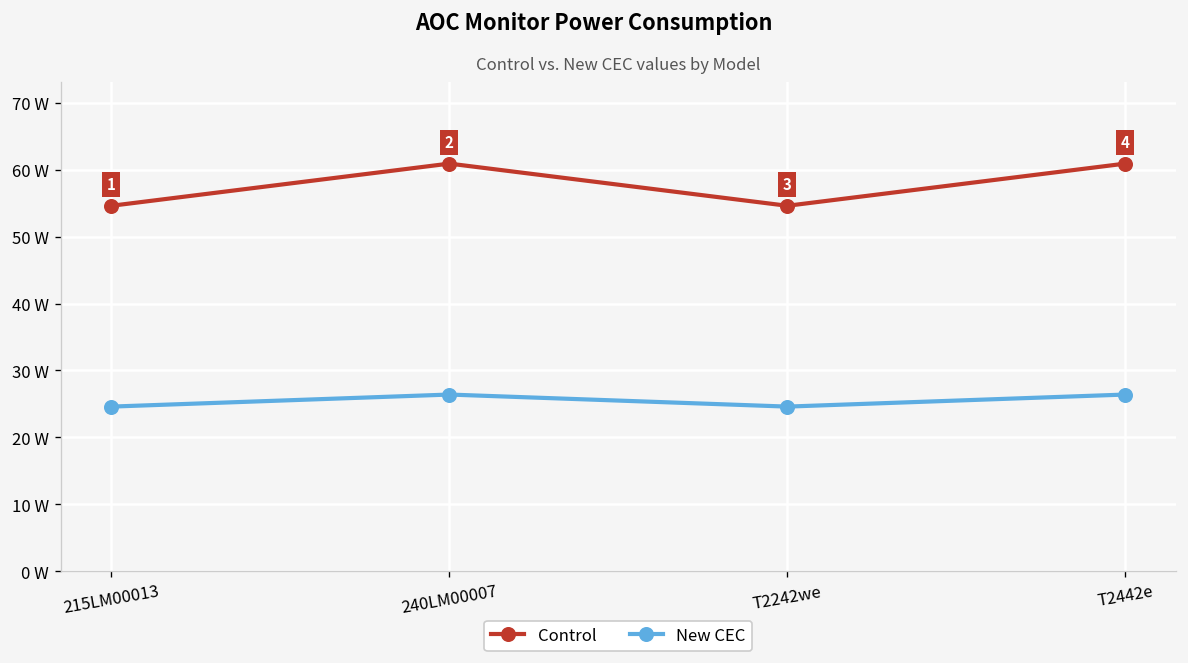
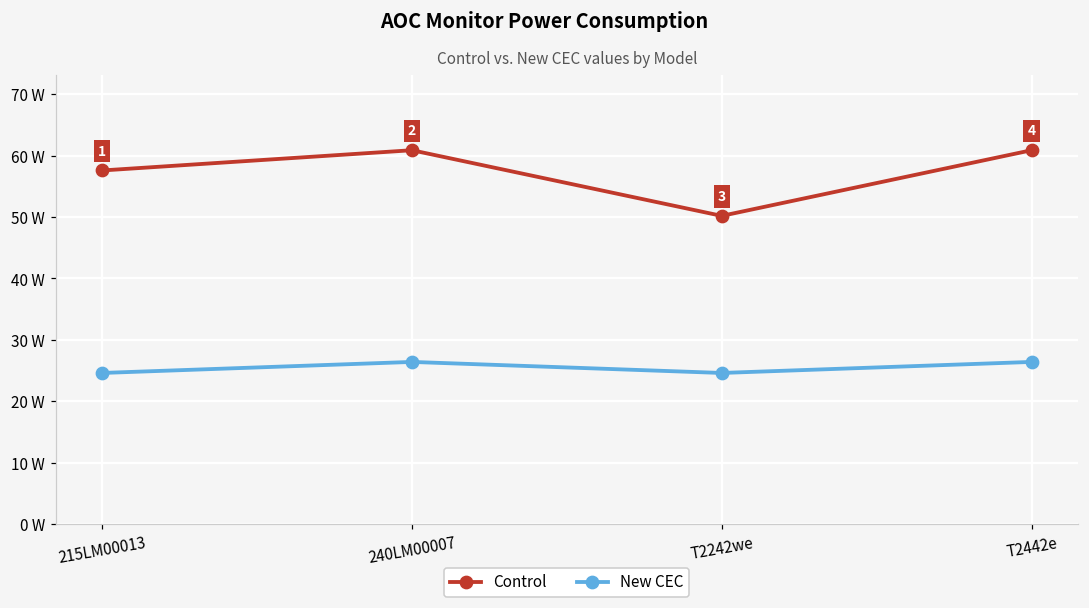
  {
    "Control": {
-     "215LM00013": "55 W",
-     "T2242we": "55 W"
+     "215LM00013": "58 W",
+     "T2242we": "50 W"
    },
    "New CEC": {
      "215LM00013": "25 W",
      "240LM00007": "26 W",
      "T2242we": "25 W",
      "T2442e": "26 W"
    }
  }
